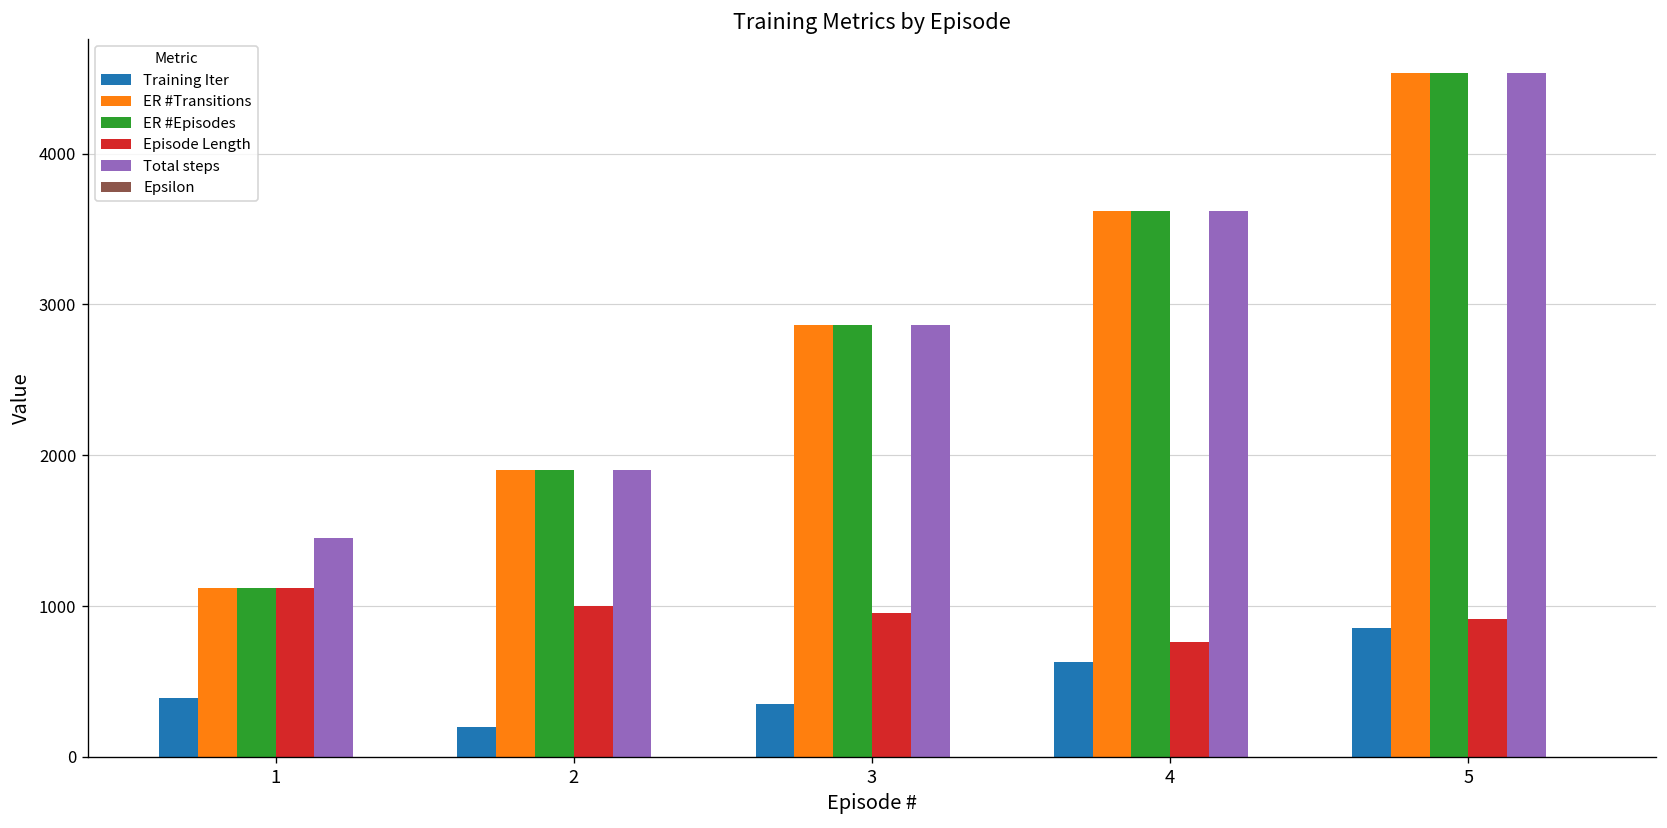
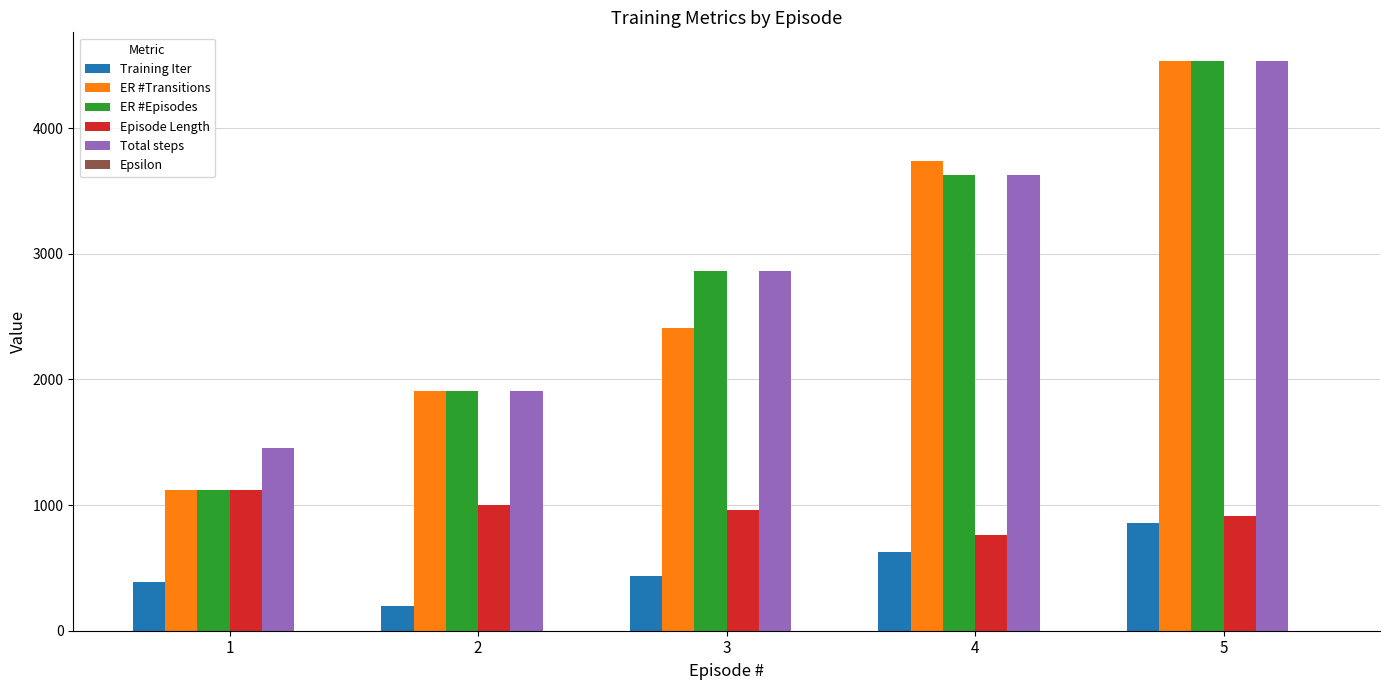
  {
    "Training Iter": {
      "1": 390,
      "2": 200,
-     "3": 350,
+     "3": 440,
      "4": 630,
      "5": 860
    },
    "ER #Transitions": {
      "1": 1120,
      "2": 1910,
-     "3": 2860,
-     "4": 3620,
+     "3": 2410,
+     "4": 3740,
      "5": 4540
    },
    "ER #Episodes": {
      "1": 1120,
      "2": 1910,
      "3": 2860,
      "4": 3620,
      "5": 4540
    },
    "Episode Length": {
      "1": 1120,
      "2": 1000,
      "3": 960,
      "4": 760,
      "5": 910
    },
    "Total steps": {
      "1": 1450,
      "2": 1910,
      "3": 2860,
      "4": 3620,
      "5": 4540
    }
  }
